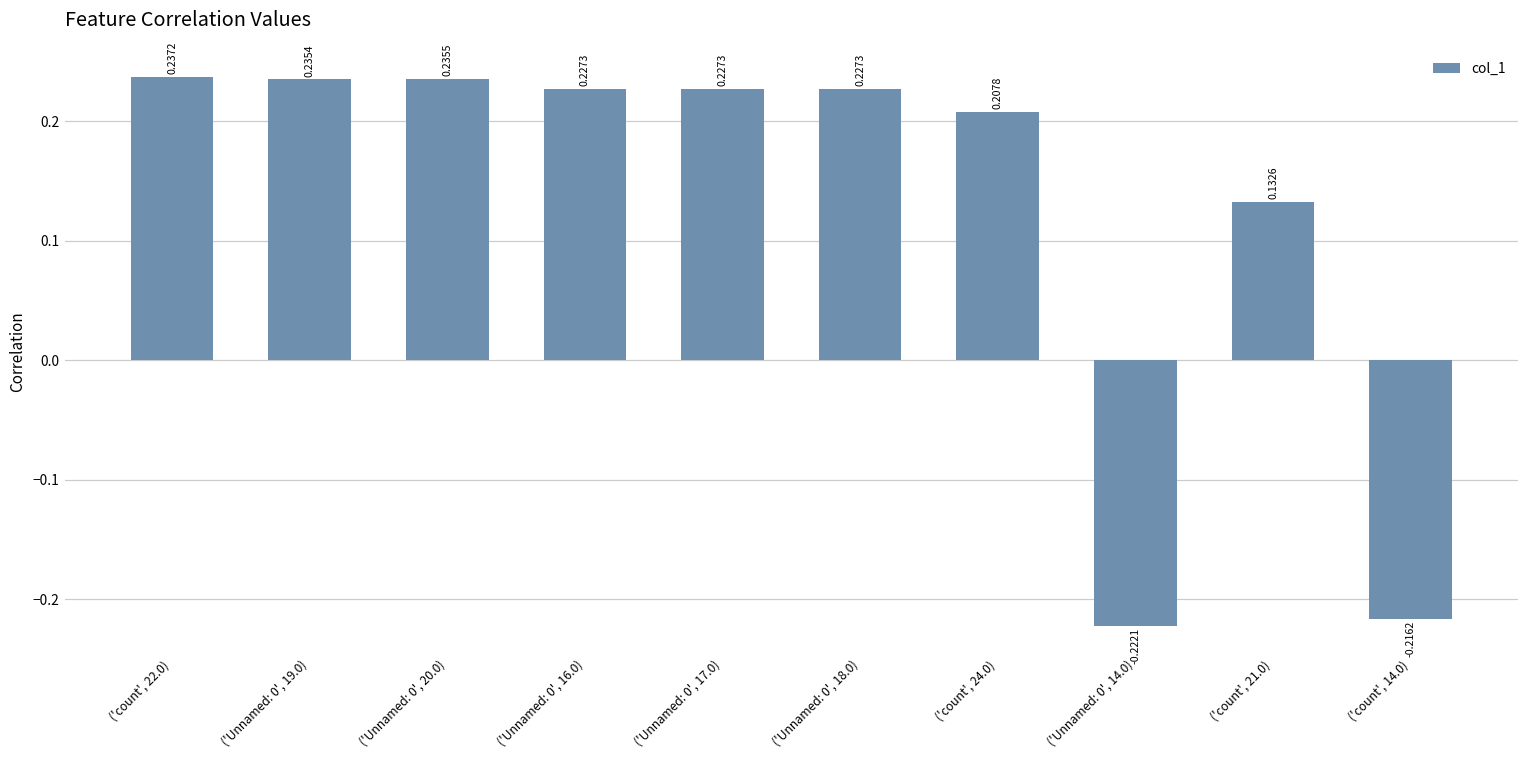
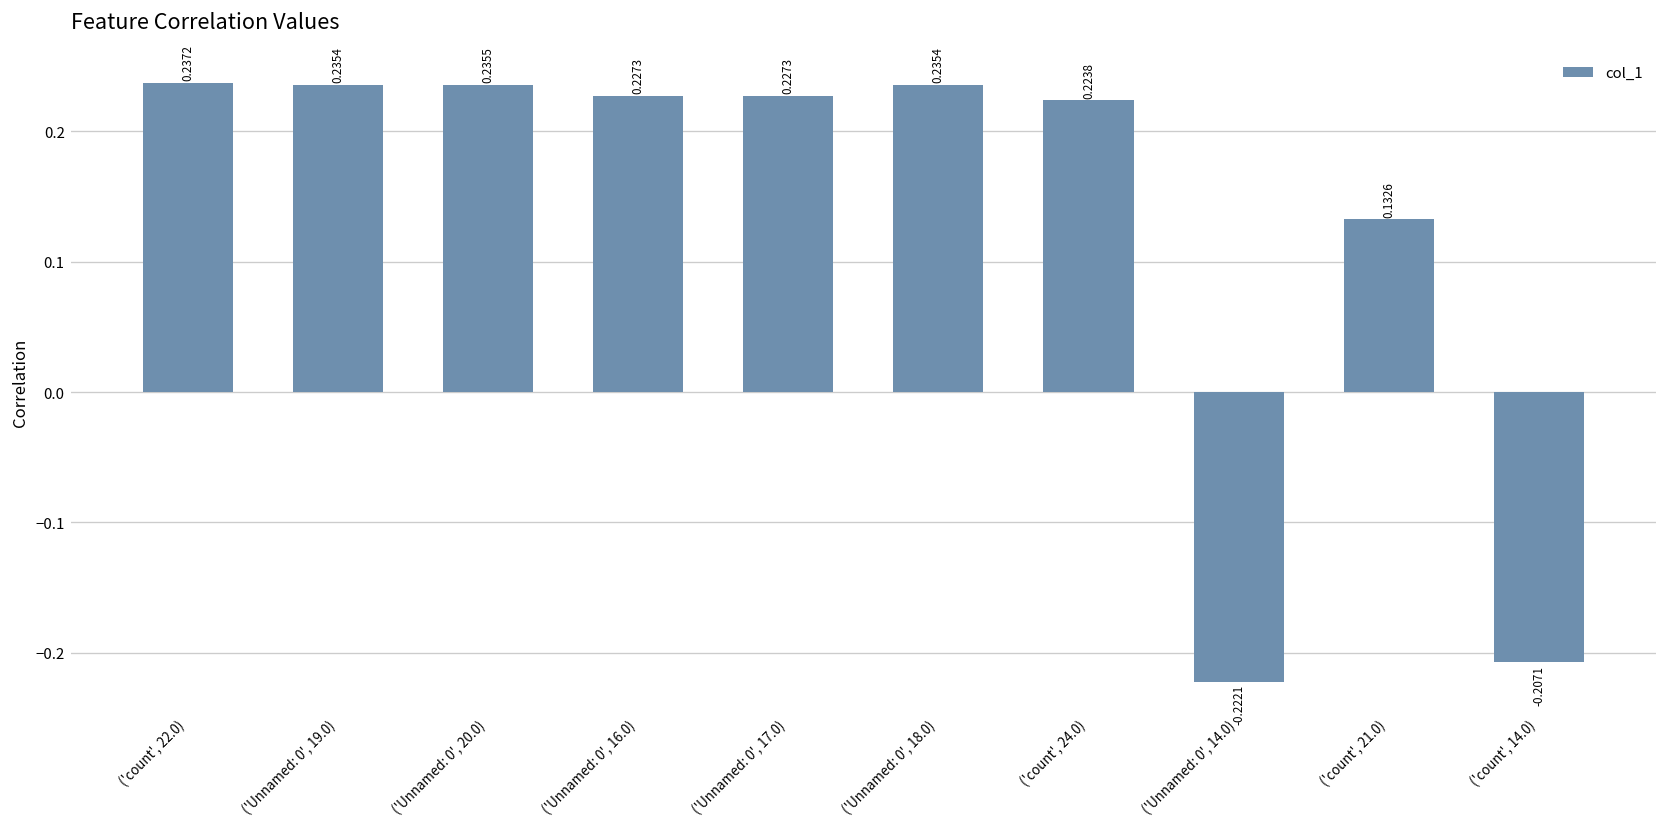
  {
    "('count', 22.0)": 0.2372,
    "('Unnamed: 0', 19.0)": 0.2354,
    "('Unnamed: 0', 20.0)": 0.2355,
    "('Unnamed: 0', 16.0)": 0.2273,
    "('Unnamed: 0', 17.0)": 0.2273,
-   "('Unnamed: 0', 18.0)": 0.2273,
-   "('count', 24.0)": 0.2078,
+   "('Unnamed: 0', 18.0)": 0.2354,
+   "('count', 24.0)": 0.2238,
    "('Unnamed: 0', 14.0)": -0.2221,
    "('count', 21.0)": 0.1326,
-   "('count', 14.0)": -0.2162
+   "('count', 14.0)": -0.2071
  }
